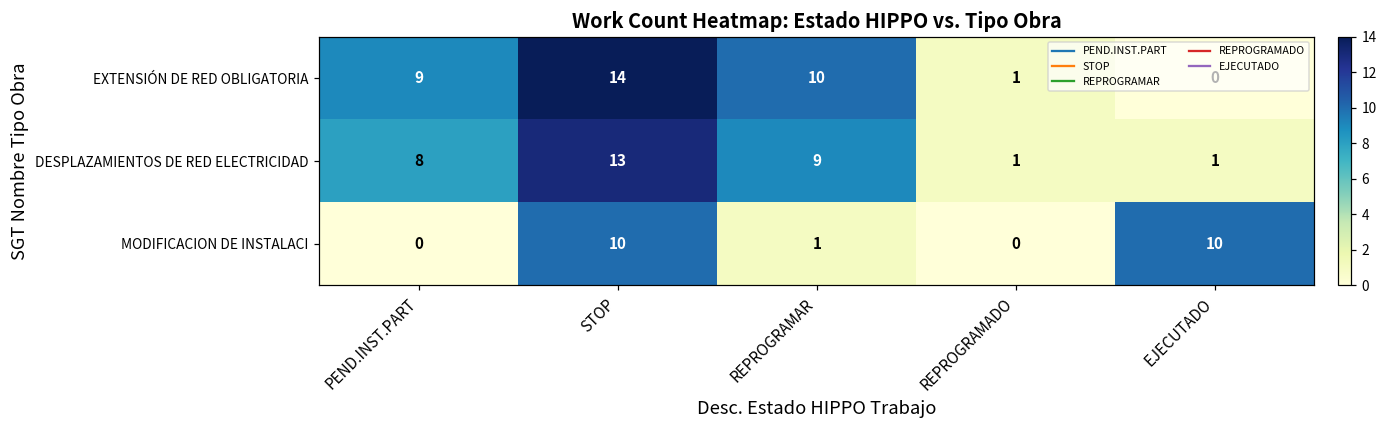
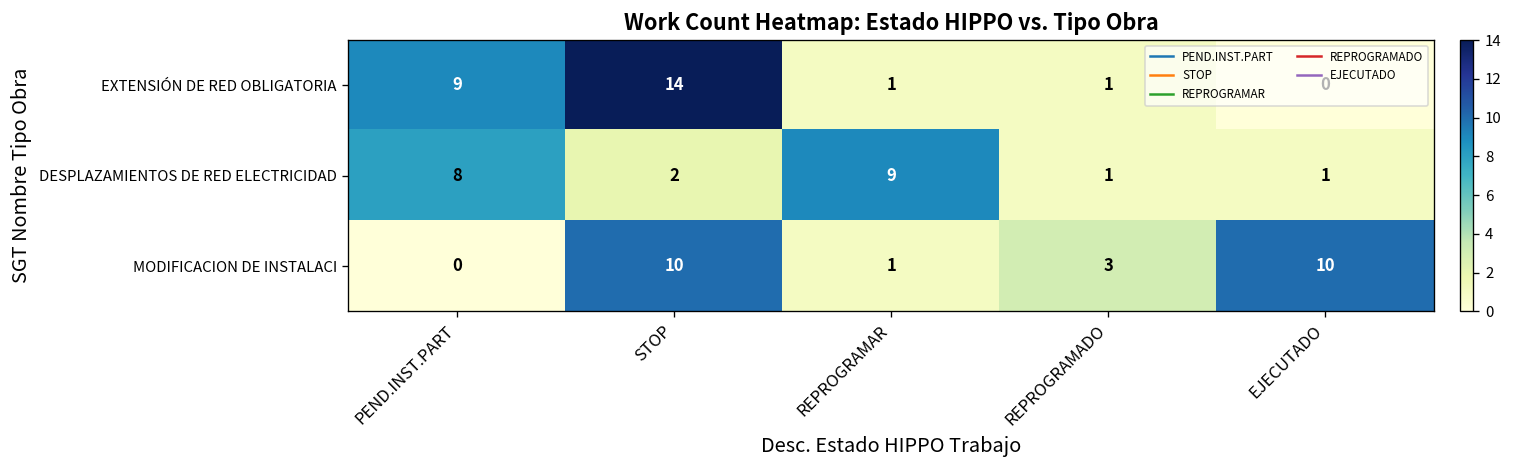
  {
    "EXTENSIÓN DE RED OBLIGATORIA": {
      "PEND.INST.PART": 9,
      "STOP": 14,
-     "REPROGRAMAR": 10,
+     "REPROGRAMAR": 1,
      "REPROGRAMADO": 1
    },
    "DESPLAZAMIENTOS DE RED ELECTRICIDAD": {
      "PEND.INST.PART": 8,
-     "STOP": 13,
+     "STOP": 2,
      "REPROGRAMAR": 9,
      "REPROGRAMADO": 1,
      "EJECUTADO": 1
    },
    "MODIFICACION DE INSTALACI": {
      "PEND.INST.PART": 0,
      "STOP": 10,
      "REPROGRAMAR": 1,
-     "REPROGRAMADO": 0,
+     "REPROGRAMADO": 3,
      "EJECUTADO": 10
    }
  }
